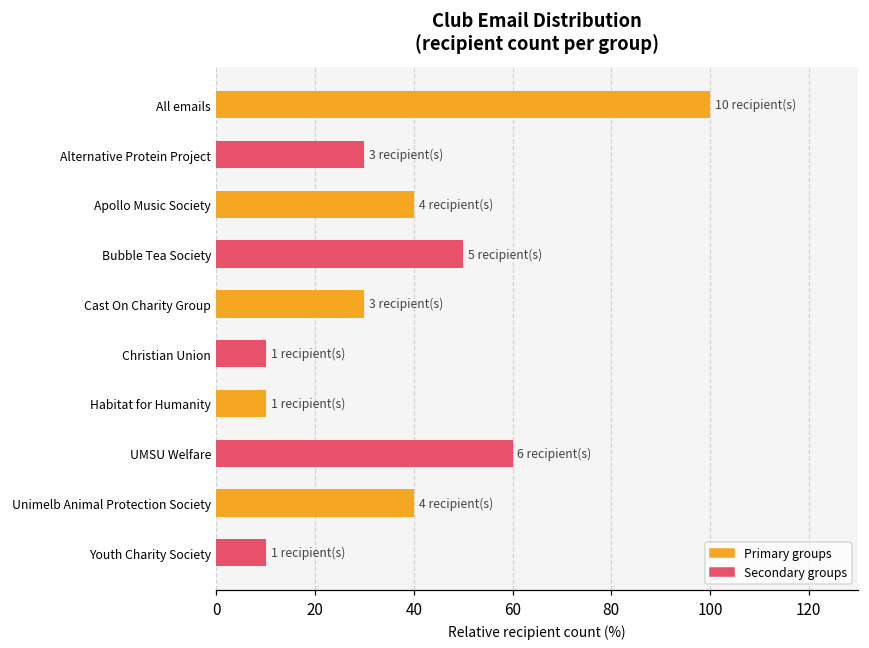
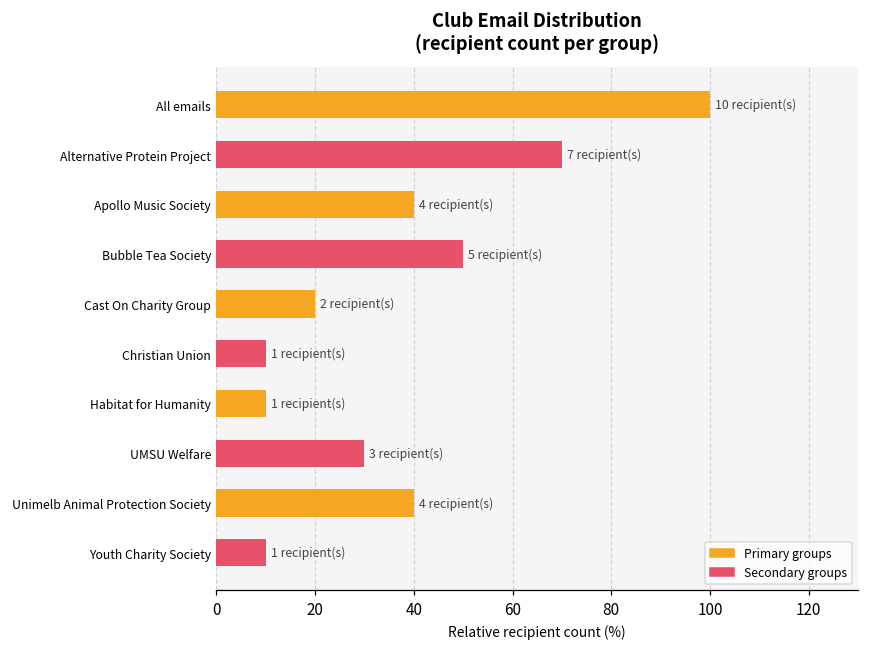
  {
-   "Alternative Protein Project": 3,
-   "Cast On Charity Group": 3,
-   "UMSU Welfare": 6
+   "Alternative Protein Project": 7,
+   "Cast On Charity Group": 2,
+   "UMSU Welfare": 3
  }
